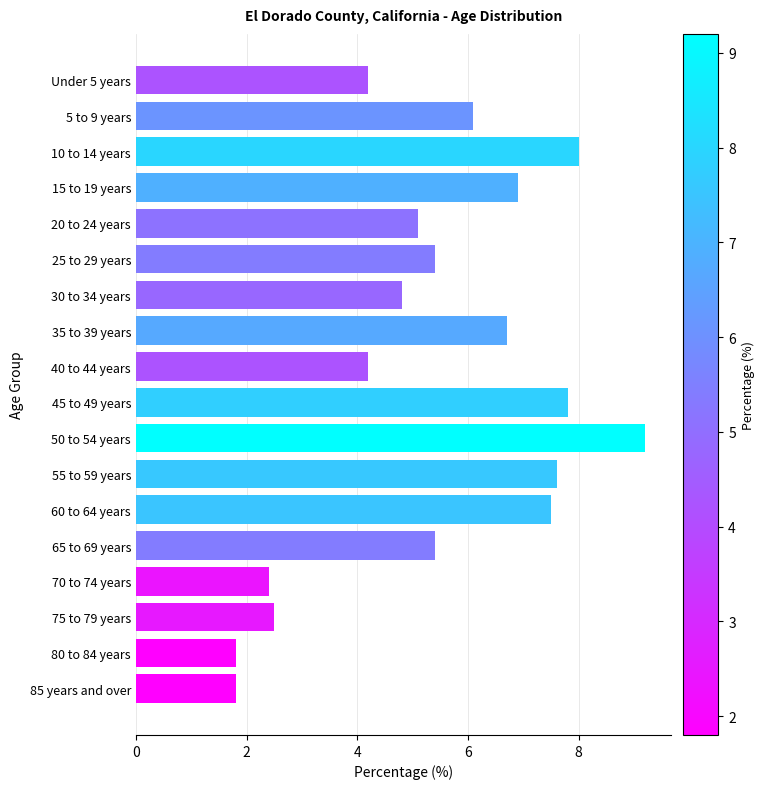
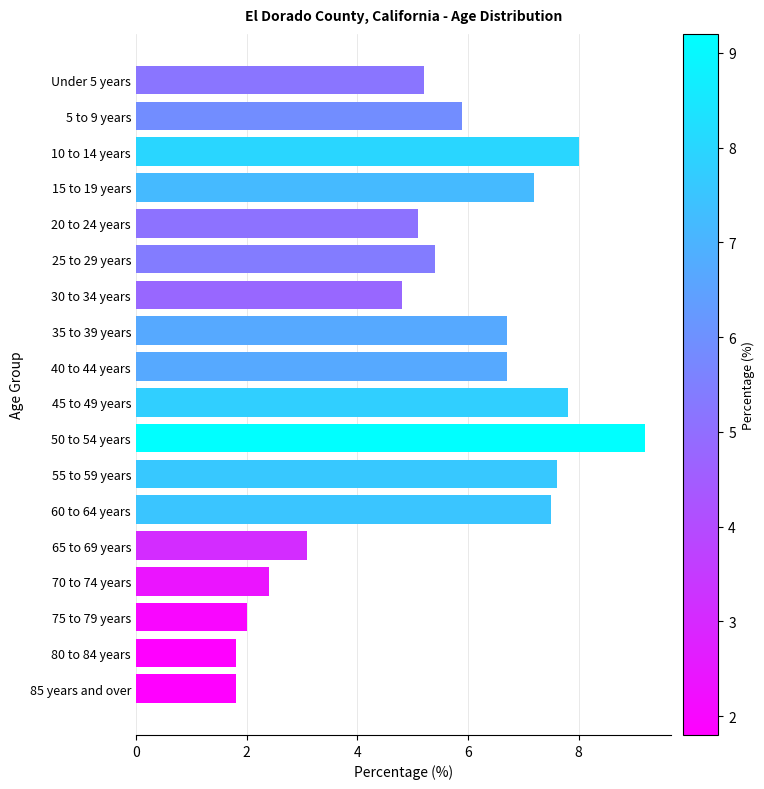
  {
-   "Under 5 years": 4.2,
-   "5 to 9 years": 6.1,
+   "Under 5 years": 5.2,
+   "5 to 9 years": 5.9,
    "10 to 14 years": 8.0,
-   "15 to 19 years": 6.9,
+   "15 to 19 years": 7.2,
    "20 to 24 years": 5.1,
    "25 to 29 years": 5.4,
    "30 to 34 years": 4.8,
    "35 to 39 years": 6.7,
-   "40 to 44 years": 4.2,
+   "40 to 44 years": 6.7,
    "45 to 49 years": 7.8,
    "50 to 54 years": 9.2,
    "55 to 59 years": 7.6,
    "60 to 64 years": 7.5,
-   "65 to 69 years": 5.4,
+   "65 to 69 years": 3.1,
    "70 to 74 years": 2.4,
-   "75 to 79 years": 2.5,
+   "75 to 79 years": 2.0,
    "80 to 84 years": 1.8,
    "85 years and over": 1.8
  }
